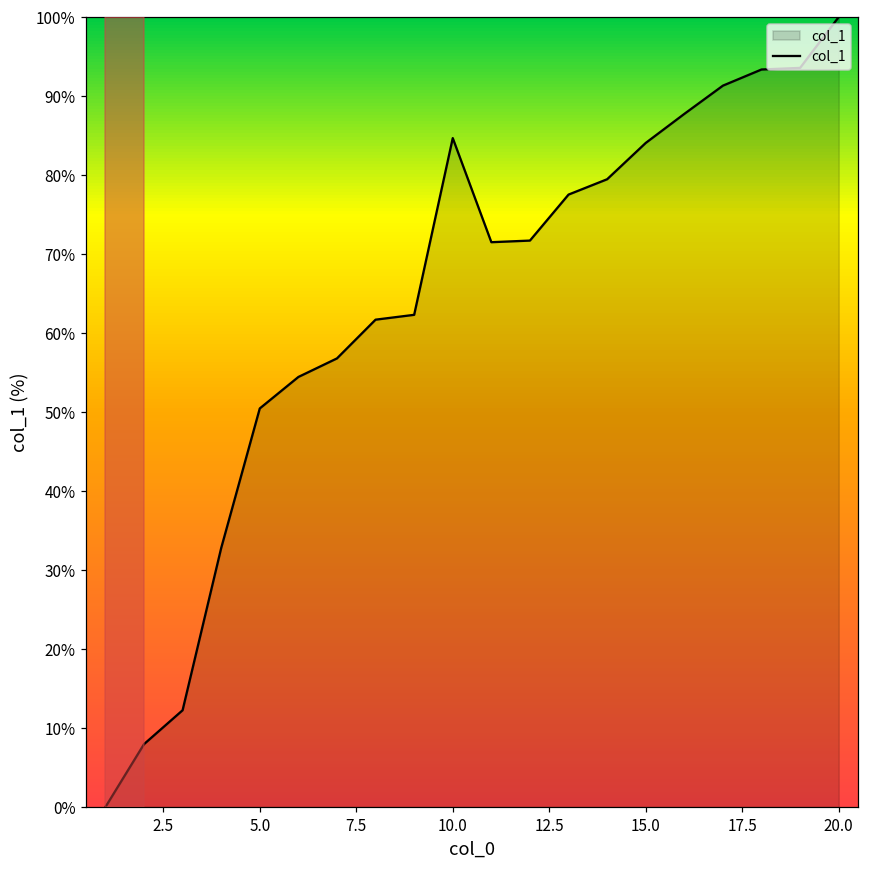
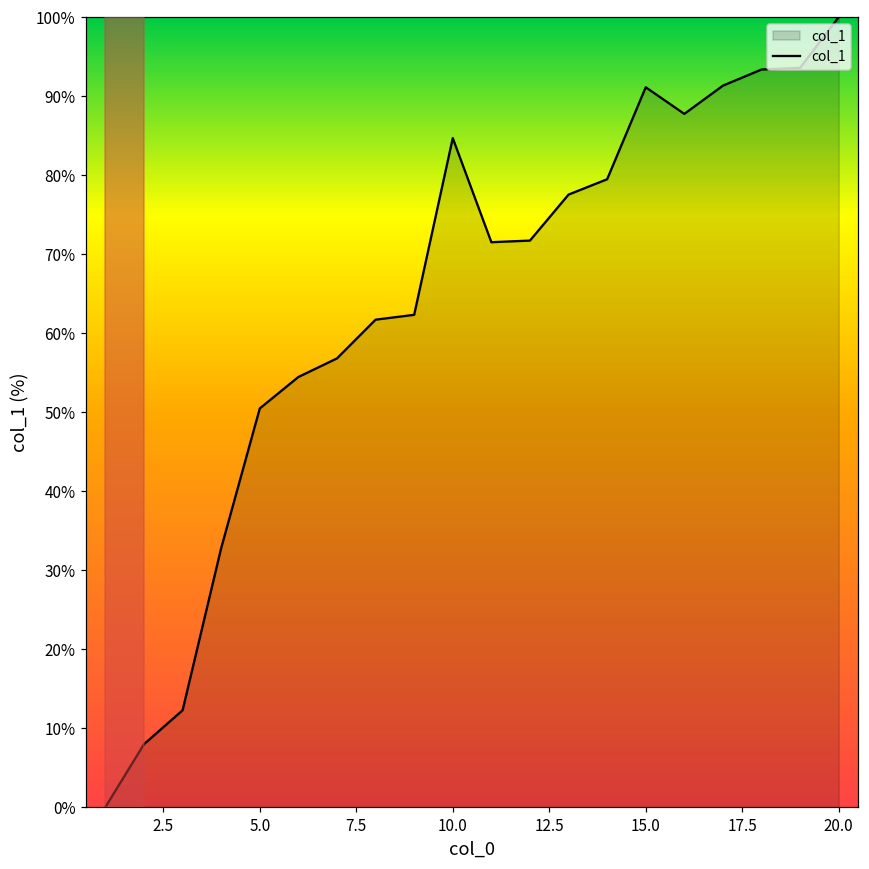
  {
    "5.0": "50%",
    "10.0": "85%",
-   "15.0": "84%",
+   "15.0": "91%",
    "20.0": "100%"
  }
